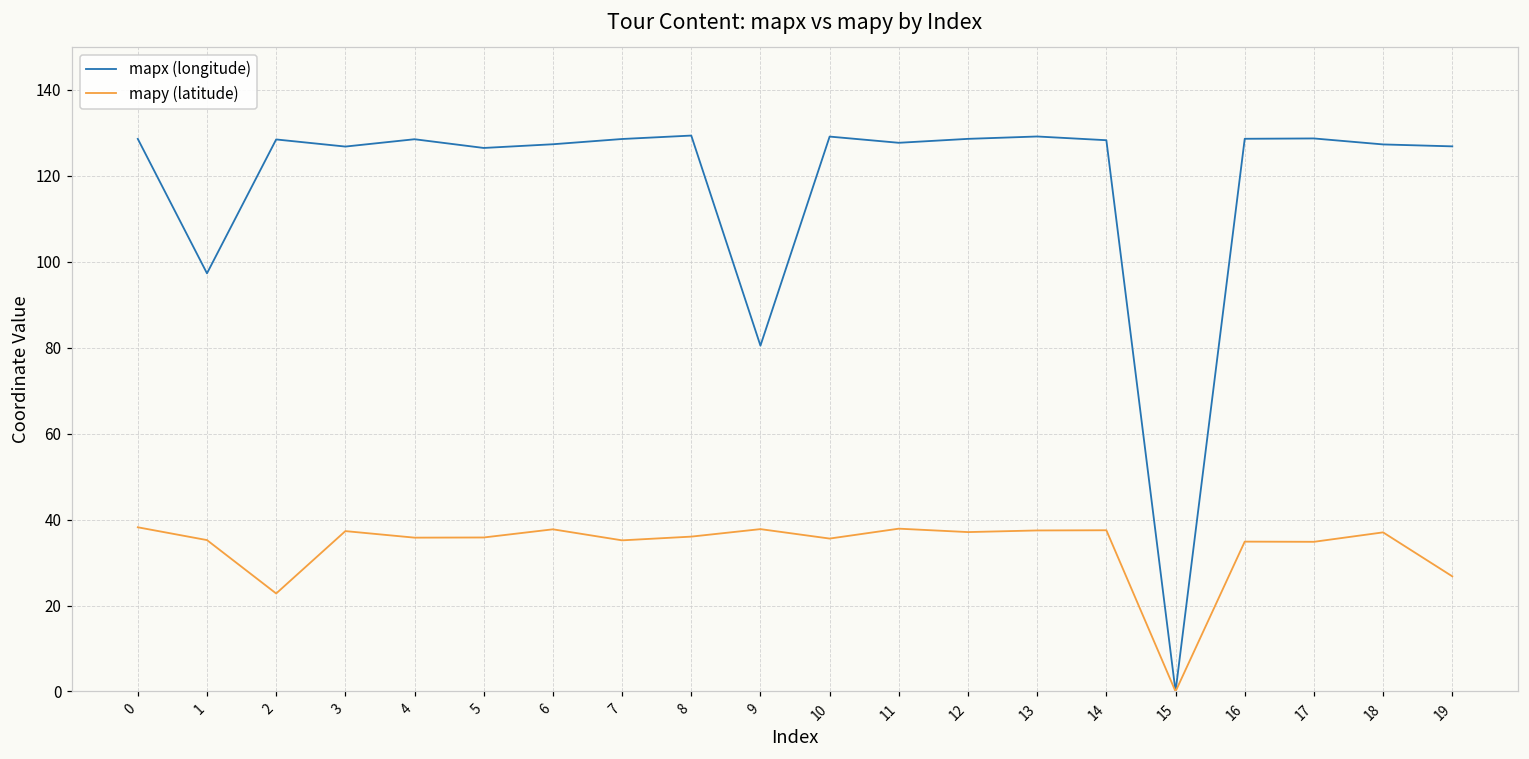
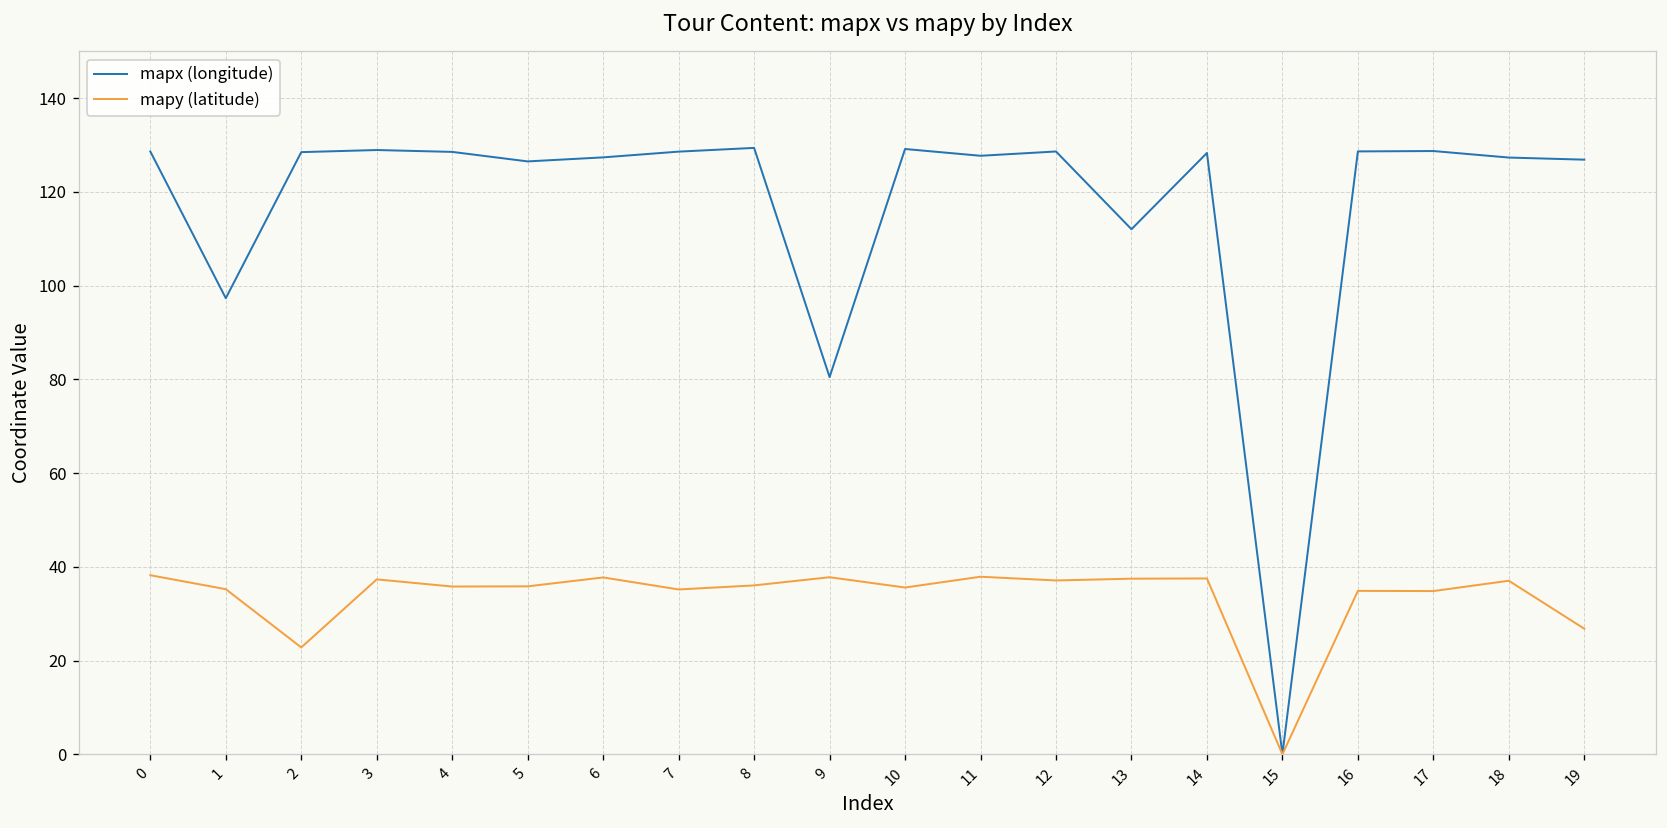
  {
    "mapx (longitude)": {
      "0": 129,
      "1": 97,
      "2": 128,
-     "3": 127,
+     "3": 129,
      "4": 129,
      "5": 126,
      "6": 127,
      "7": 129,
      "8": 129,
      "9": 80,
      "10": 129,
      "11": 128,
      "12": 129,
-     "13": 129,
+     "13": 112,
      "14": 128,
      "16": 129,
      "17": 129,
      "18": 127,
      "19": 127
    },
    "mapy (latitude)": {
      "0": 38,
      "1": 35,
      "2": 23,
      "3": 37,
      "4": 36,
      "5": 36,
      "6": 38,
      "7": 35,
      "8": 36,
      "9": 38,
      "10": 36,
      "11": 38,
      "12": 37,
      "13": 37,
      "14": 38,
      "16": 35,
      "17": 35,
      "18": 37,
      "19": 27
    }
  }
